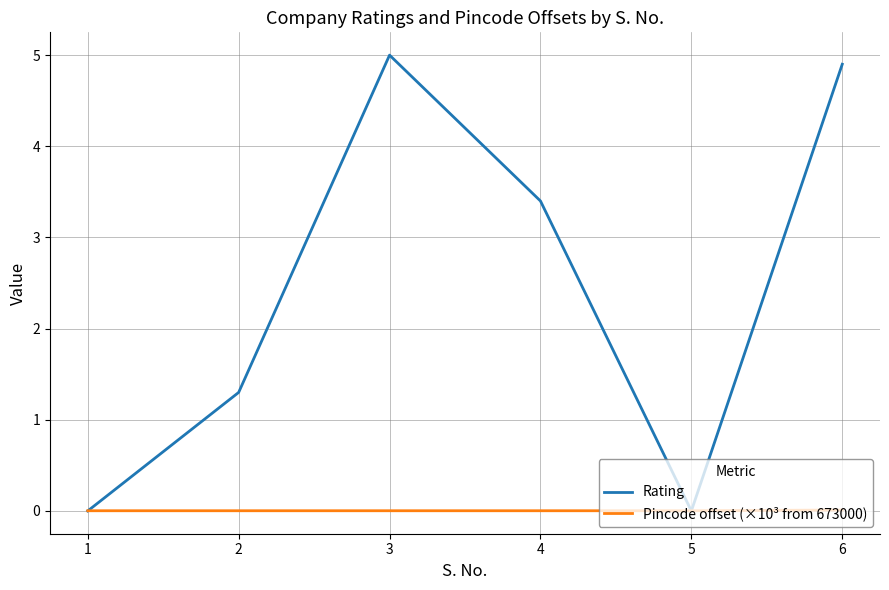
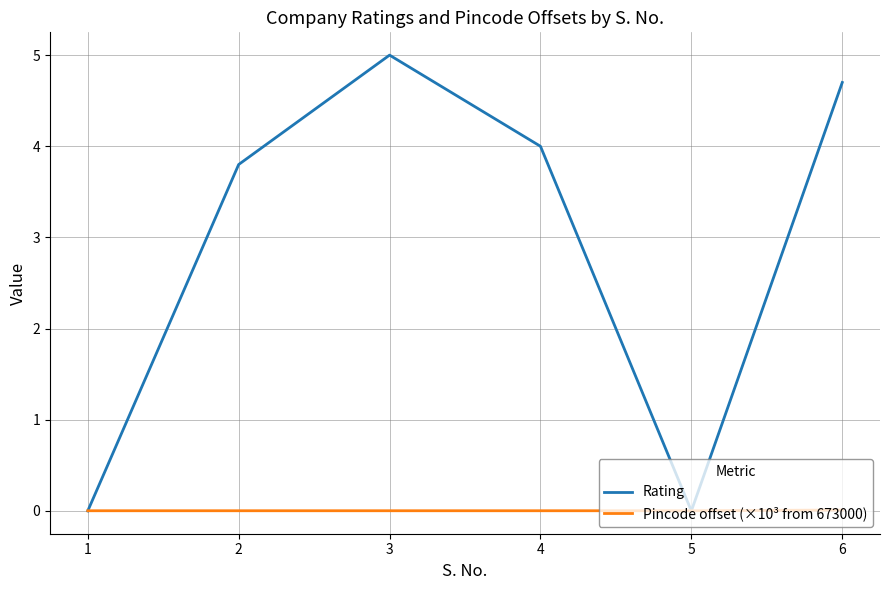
  {
    "Rating": {
-     "2": 1.3,
+     "2": 3.8,
      "3": 5.0,
-     "4": 3.4,
-     "6": 4.9
+     "4": 4.0,
+     "6": 4.7
    },
    "Pincode offset (×10³ from 673000)": {
      "2": 0.0,
      "3": 0.0,
      "4": 0.0
    }
  }
